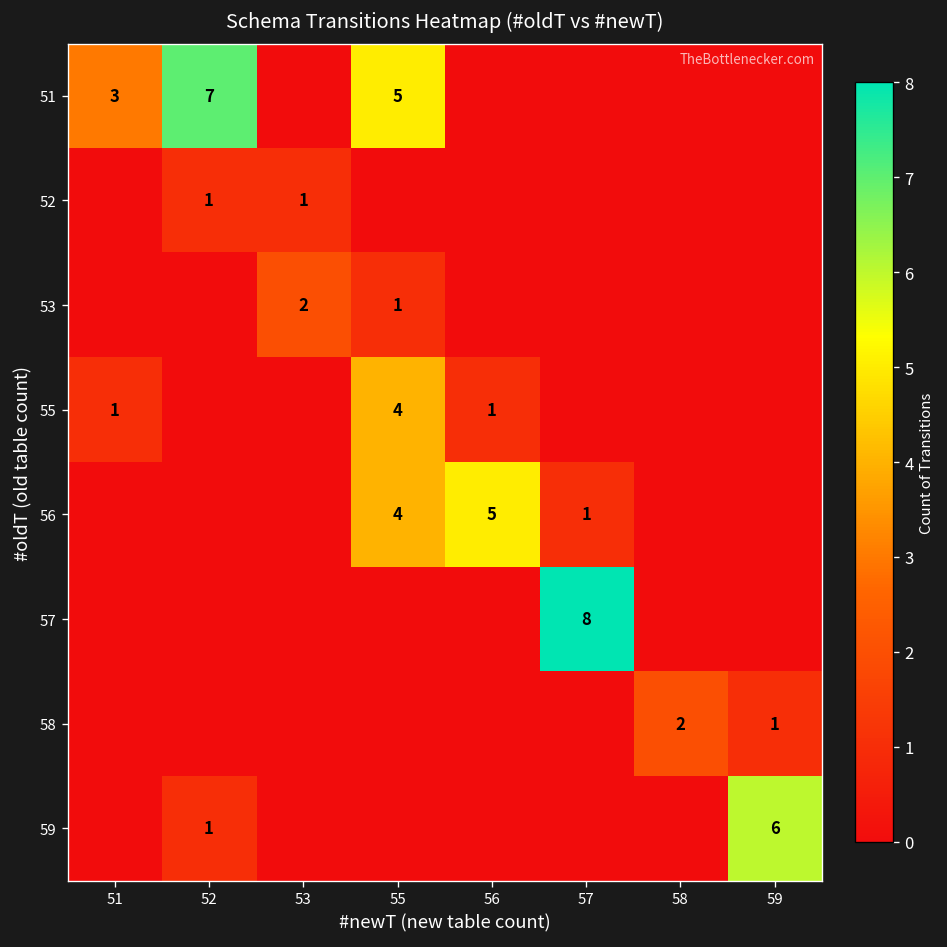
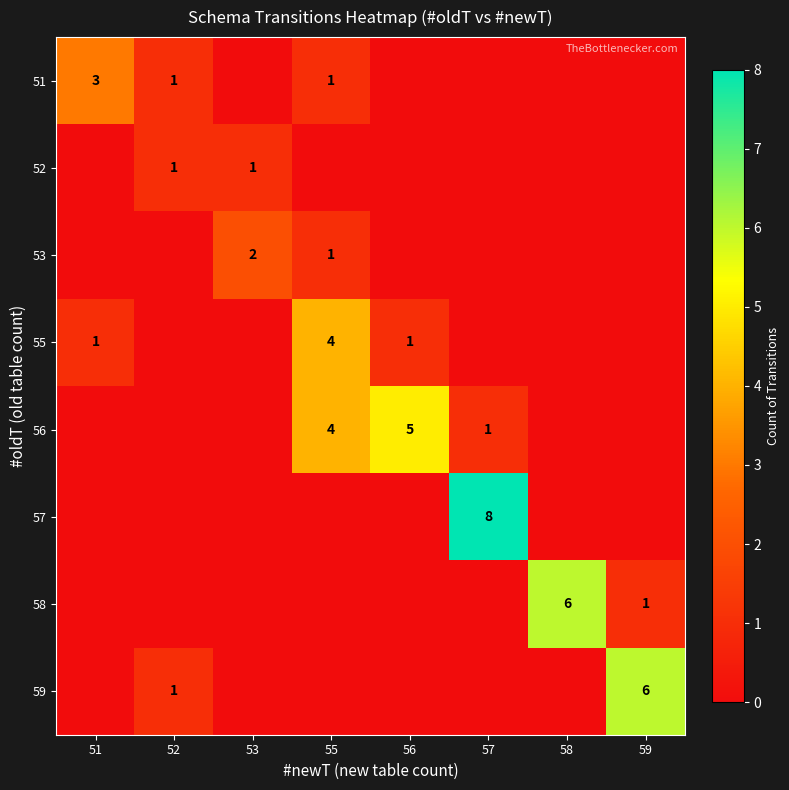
  {
    "51": {
      "51": 3,
-     "52": 7,
-     "55": 5
+     "52": 1,
+     "55": 1
    },
    "52": {
      "52": 1,
      "53": 1
    },
    "53": {
      "53": 2,
      "55": 1
    },
    "55": {
      "51": 1,
      "55": 4,
      "56": 1
    },
    "56": {
      "55": 4,
      "56": 5,
      "57": 1
    },
    "57": {
      "57": 8
    },
    "58": {
-     "58": 2,
+     "58": 6,
      "59": 1
    },
    "59": {
      "52": 1,
      "59": 6
    }
  }
